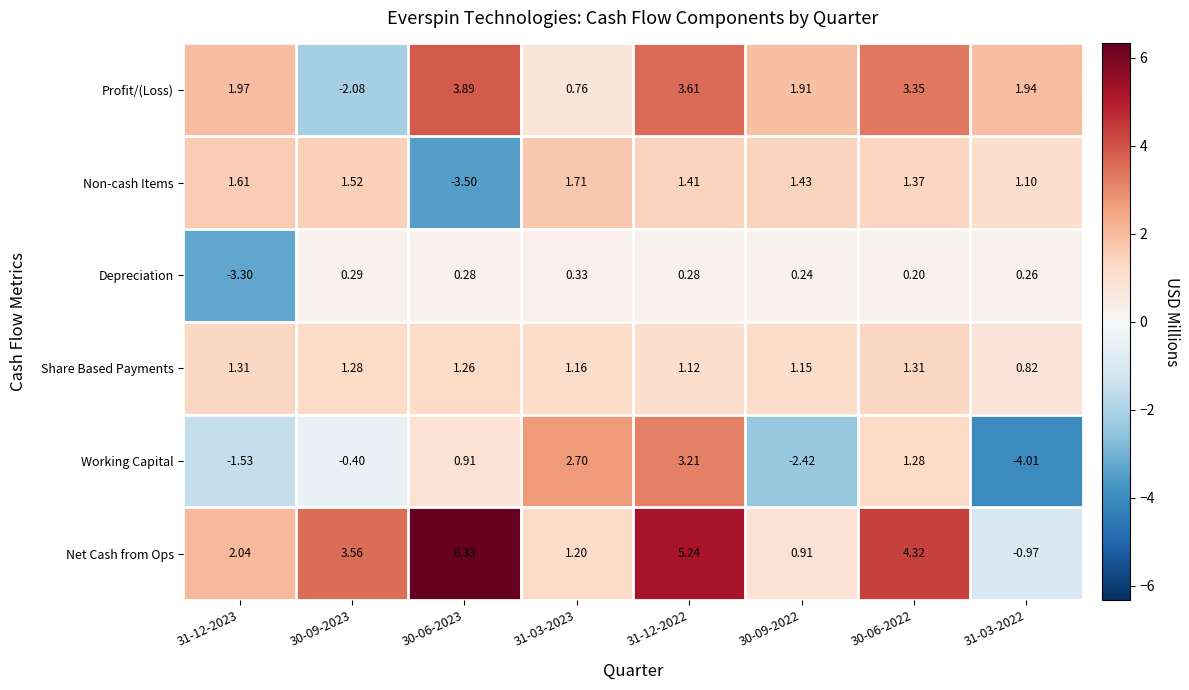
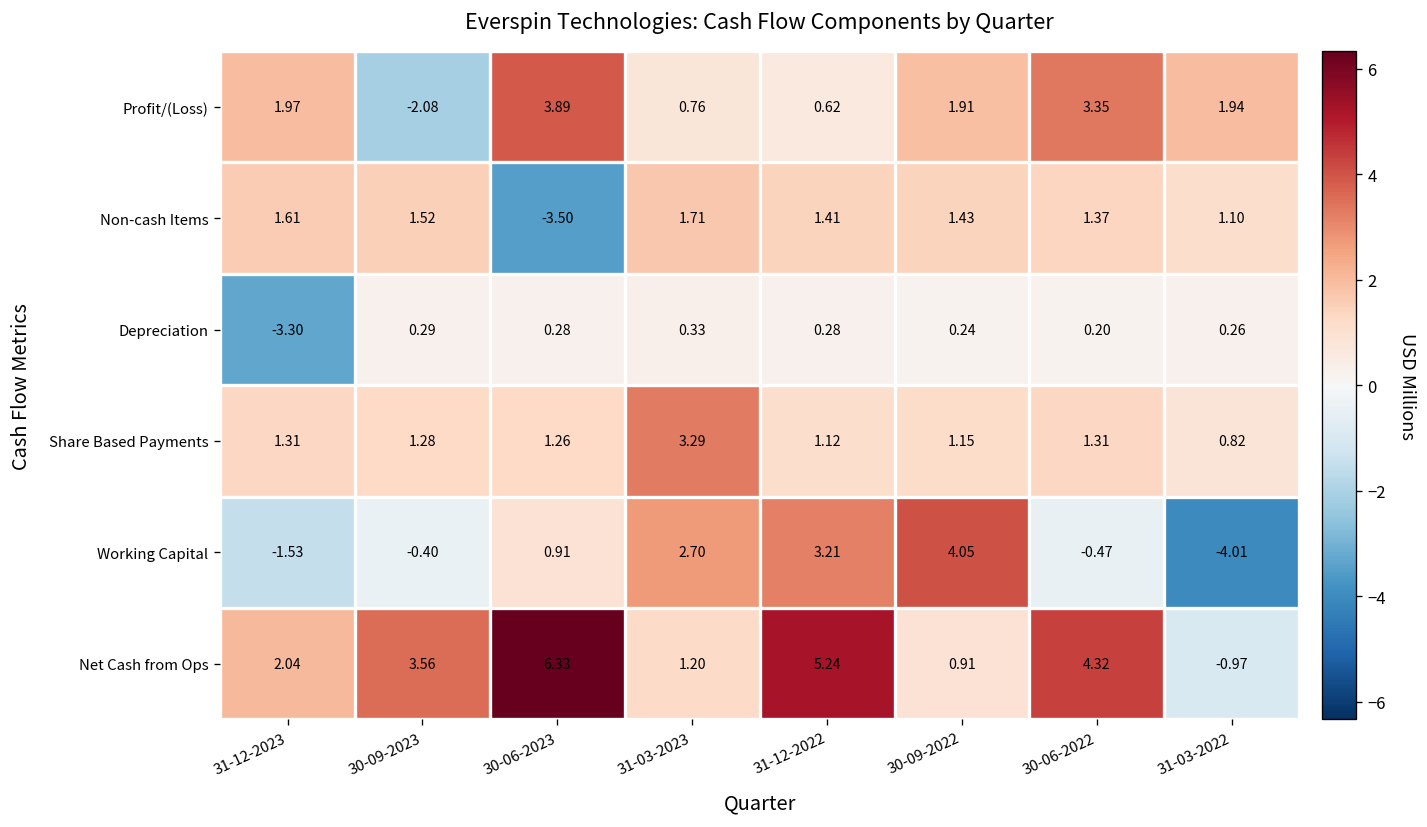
  {
    "Profit/(Loss)": {
      "31-12-2023": 1.97,
      "30-09-2023": -2.08,
      "30-06-2023": 3.89,
      "31-03-2023": 0.76,
-     "31-12-2022": 3.61,
+     "31-12-2022": 0.62,
      "30-09-2022": 1.91,
      "30-06-2022": 3.35,
      "31-03-2022": 1.94
    },
    "Non-cash Items": {
      "31-12-2023": 1.61,
      "30-09-2023": 1.52,
      "30-06-2023": -3.50,
      "31-03-2023": 1.71,
      "31-12-2022": 1.41,
      "30-09-2022": 1.43,
      "30-06-2022": 1.37,
      "31-03-2022": 1.10
    },
    "Depreciation": {
      "31-12-2023": -3.30,
      "30-09-2023": 0.29,
      "30-06-2023": 0.28,
      "31-03-2023": 0.33,
      "31-12-2022": 0.28,
      "30-09-2022": 0.24,
      "30-06-2022": 0.20,
      "31-03-2022": 0.26
    },
    "Share Based Payments": {
      "31-12-2023": 1.31,
      "30-09-2023": 1.28,
      "30-06-2023": 1.26,
-     "31-03-2023": 1.16,
+     "31-03-2023": 3.29,
      "31-12-2022": 1.12,
      "30-09-2022": 1.15,
      "30-06-2022": 1.31,
      "31-03-2022": 0.82
    },
    "Working Capital": {
      "31-12-2023": -1.53,
      "30-09-2023": -0.40,
      "30-06-2023": 0.91,
      "31-03-2023": 2.70,
      "31-12-2022": 3.21,
-     "30-09-2022": -2.42,
-     "30-06-2022": 1.28,
+     "30-09-2022": 4.05,
+     "30-06-2022": -0.47,
      "31-03-2022": -4.01
    },
    "Net Cash from Ops": {
      "31-12-2023": 2.04,
      "30-09-2023": 3.56,
      "30-06-2023": 6.33,
      "31-03-2023": 1.20,
      "31-12-2022": 5.24,
      "30-09-2022": 0.91,
      "30-06-2022": 4.32,
      "31-03-2022": -0.97
    }
  }
